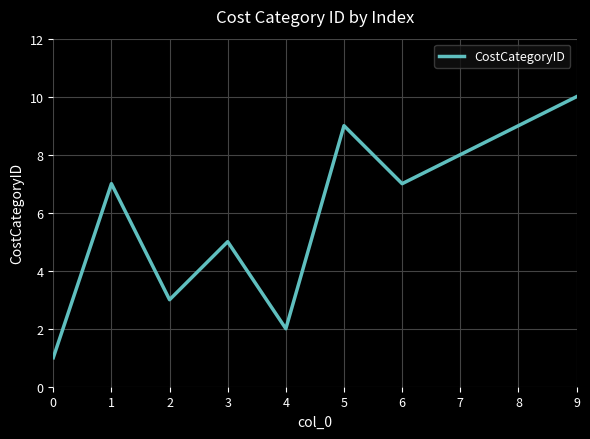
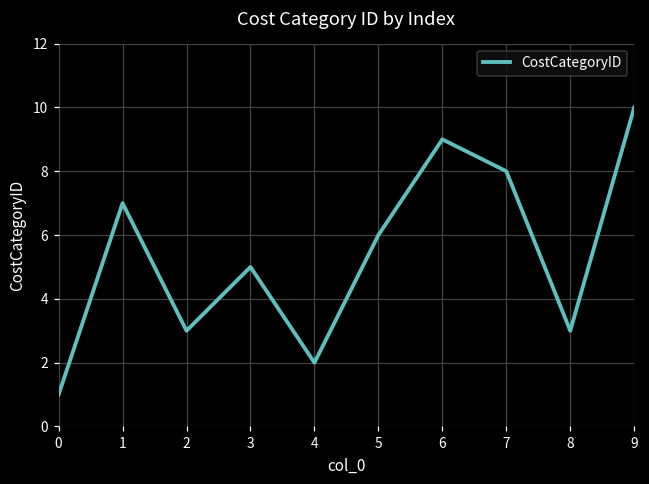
  {
    "0": 1,
    "1": 7,
    "2": 3,
    "3": 5,
    "4": 2,
-   "5": 9,
-   "6": 7,
+   "5": 6,
+   "6": 9,
    "7": 8,
-   "8": 9,
+   "8": 3,
    "9": 10
  }
